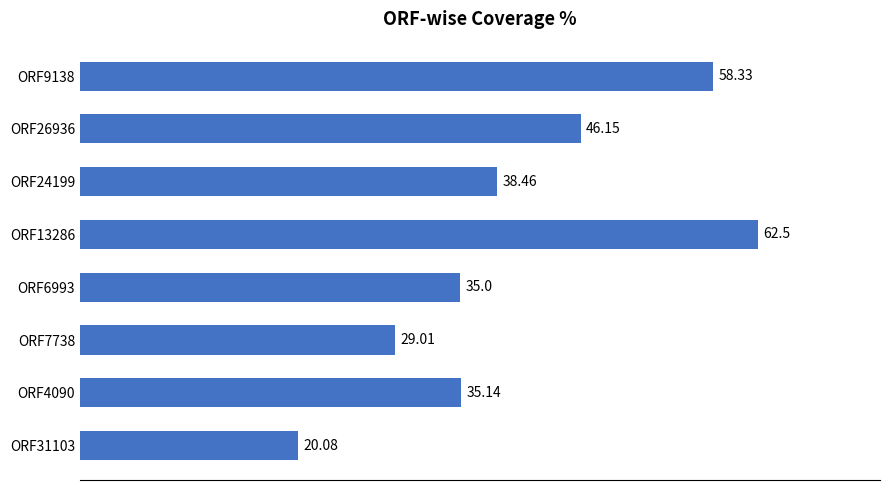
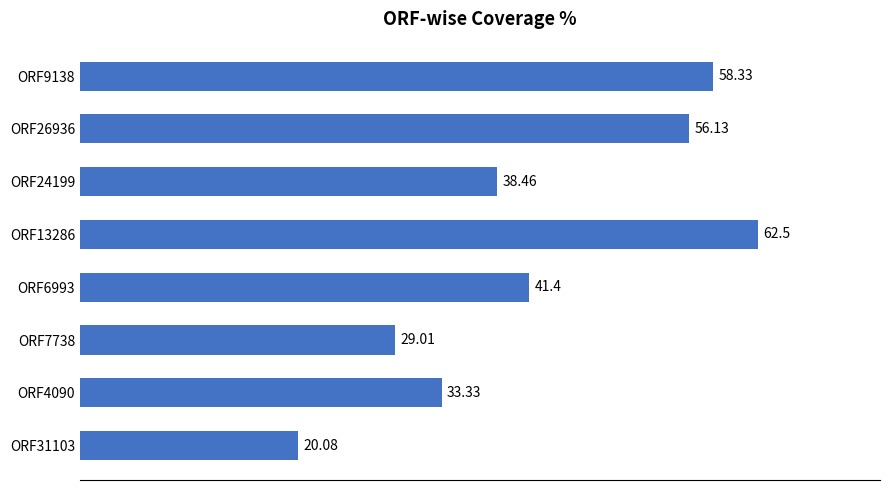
  {
    "ORF9138": 58.33,
-   "ORF26936": 46.15,
+   "ORF26936": 56.13,
    "ORF24199": 38.46,
    "ORF13286": 62.5,
-   "ORF6993": 35.0,
+   "ORF6993": 41.4,
    "ORF7738": 29.01,
-   "ORF4090": 35.14,
+   "ORF4090": 33.33,
    "ORF31103": 20.08
  }
